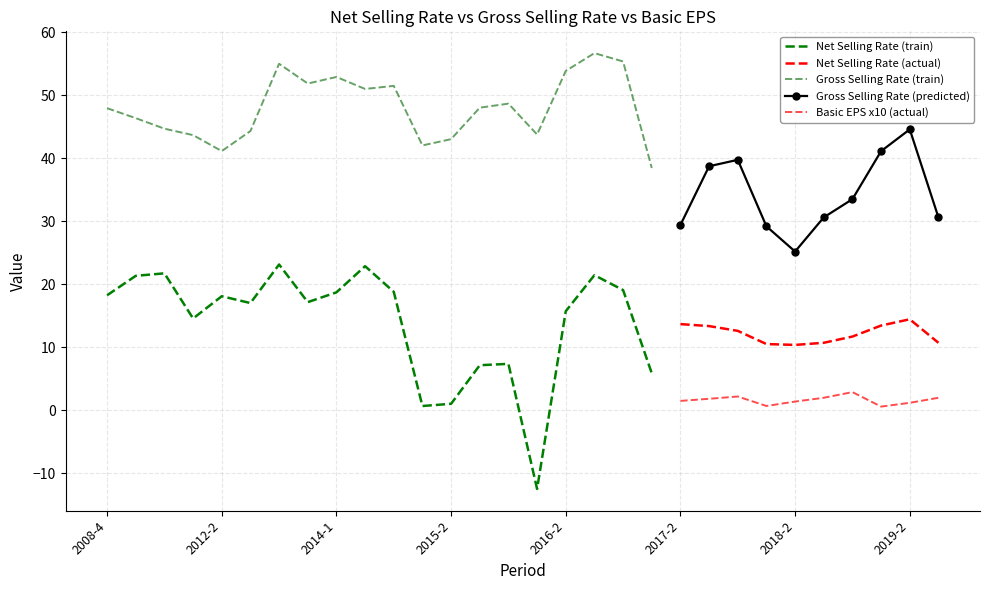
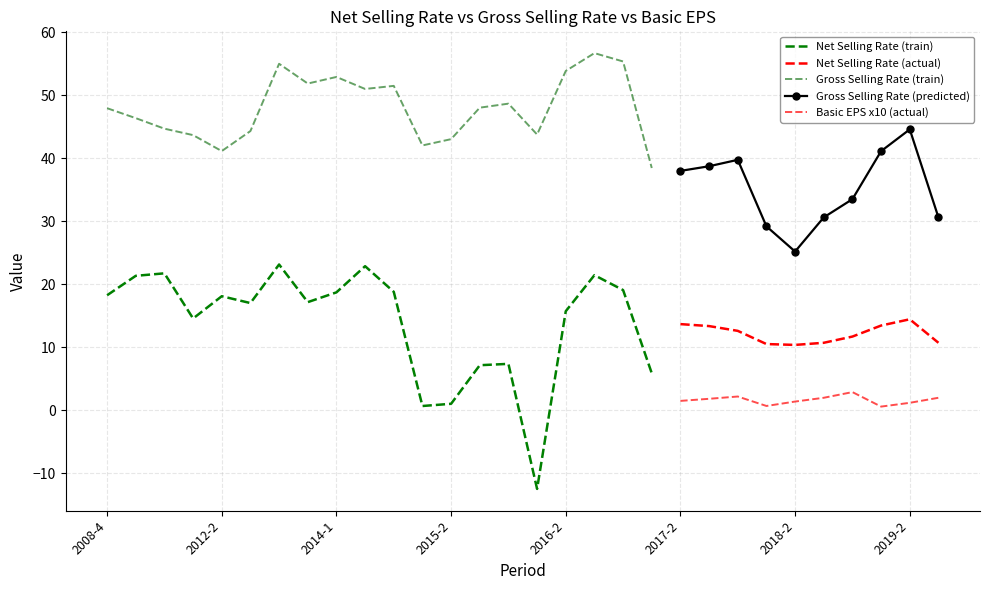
  {
    "Gross Selling Rate (predicted)": {
-     "2017-2": 29,
+     "2017-2": 38,
      "2018-2": 25,
      "2019-2": 45
    }
  }
